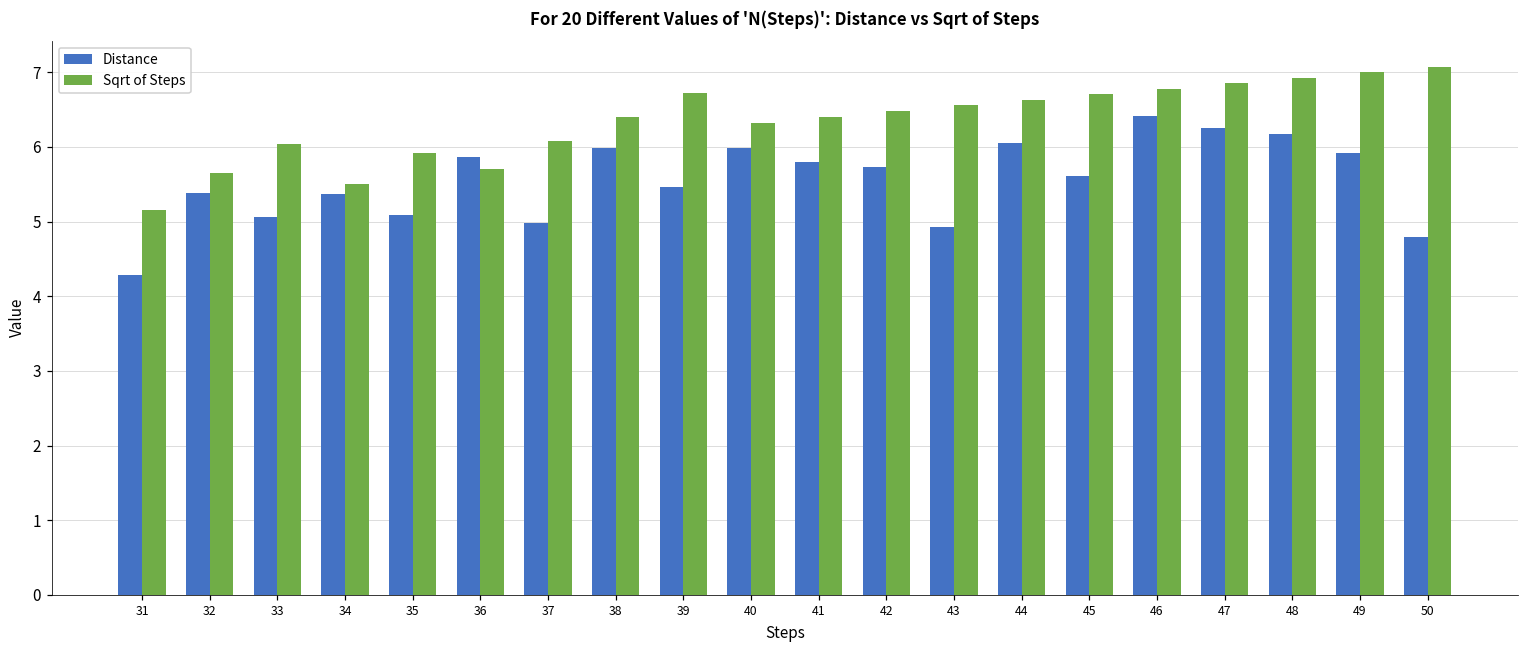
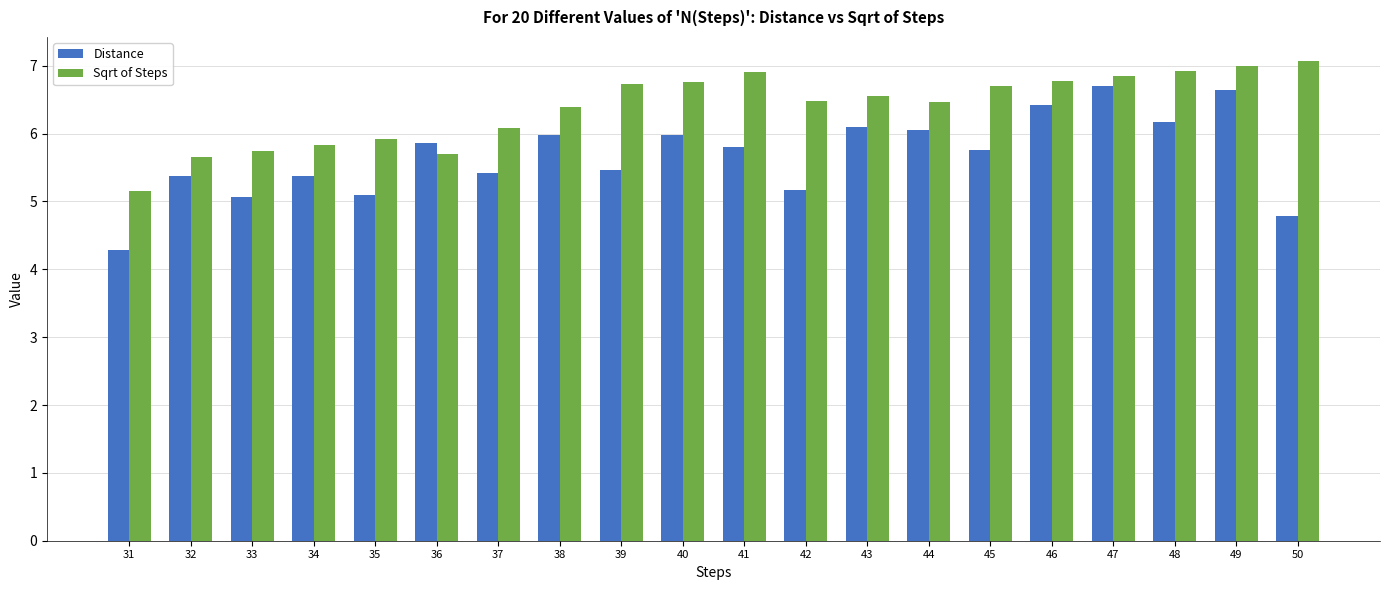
  {
    "Distance": {
      "31": 4.3,
      "32": 5.4,
      "33": 5.1,
      "34": 5.4,
      "35": 5.1,
      "36": 5.9,
-     "37": 5.0,
+     "37": 5.4,
      "38": 6.0,
      "39": 5.5,
      "40": 6.0,
      "41": 5.8,
-     "42": 5.7,
-     "43": 4.9,
+     "42": 5.2,
+     "43": 6.1,
      "44": 6.1,
-     "45": 5.6,
+     "45": 5.8,
      "46": 6.4,
-     "47": 6.2,
+     "47": 6.7,
      "48": 6.2,
-     "49": 5.9,
+     "49": 6.6,
      "50": 4.8
    },
    "Sqrt of Steps": {
      "31": 5.1,
      "32": 5.7,
-     "33": 6.0,
-     "34": 5.5,
+     "33": 5.7,
+     "34": 5.8,
      "35": 5.9,
      "36": 5.7,
      "37": 6.1,
      "38": 6.4,
      "39": 6.7,
-     "40": 6.3,
-     "41": 6.4,
+     "40": 6.8,
+     "41": 6.9,
      "42": 6.5,
      "43": 6.6,
-     "44": 6.6,
+     "44": 6.5,
      "45": 6.7,
      "46": 6.8,
      "47": 6.9,
      "48": 6.9,
      "49": 7.0,
      "50": 7.1
    }
  }
